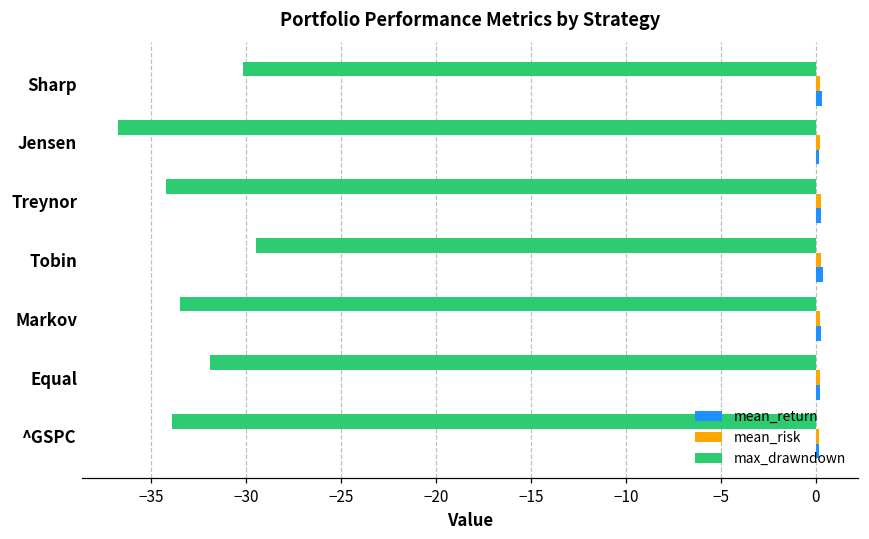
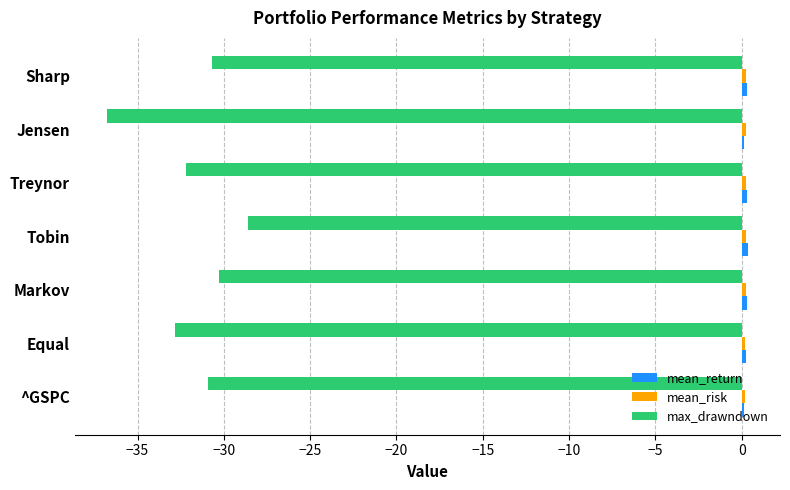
  {
    "mean_return": {
      "Sharp": 0.3,
      "Treynor": 0.3,
      "Tobin": 0.4,
      "Markov": 0.3,
      "Equal": 0.2,
      "^GSPC": 0.1
    },
    "mean_risk": {
      "Sharp": 0.2,
      "Jensen": 0.2,
      "Treynor": 0.3,
      "Tobin": 0.3,
      "Markov": 0.2,
      "Equal": 0.2,
      "^GSPC": 0.2
    },
    "max_drawndown": {
-     "Sharp": -30.1,
+     "Sharp": -30.7,
      "Jensen": -36.8,
-     "Treynor": -34.2,
-     "Tobin": -29.5,
-     "Markov": -33.5,
-     "Equal": -31.9,
-     "^GSPC": -33.9
+     "Treynor": -32.2,
+     "Tobin": -28.6,
+     "Markov": -30.3,
+     "Equal": -32.8,
+     "^GSPC": -30.9
    }
  }
